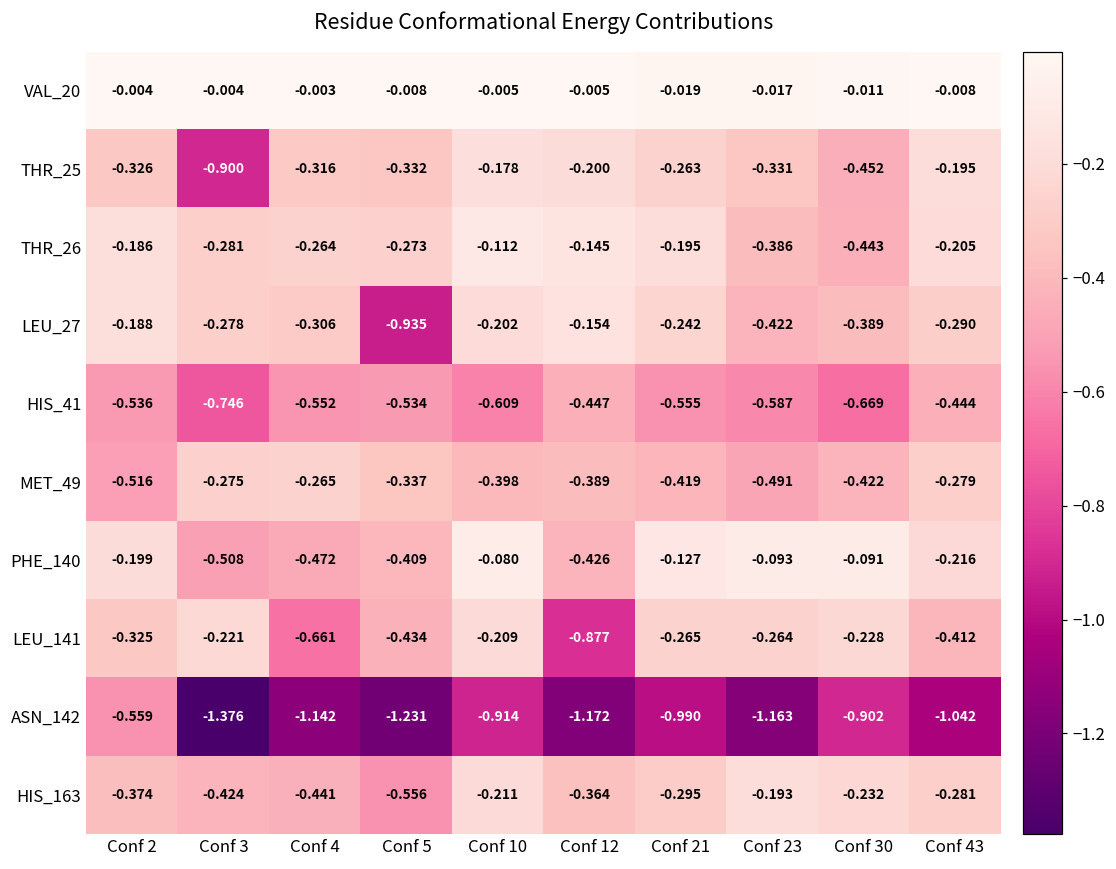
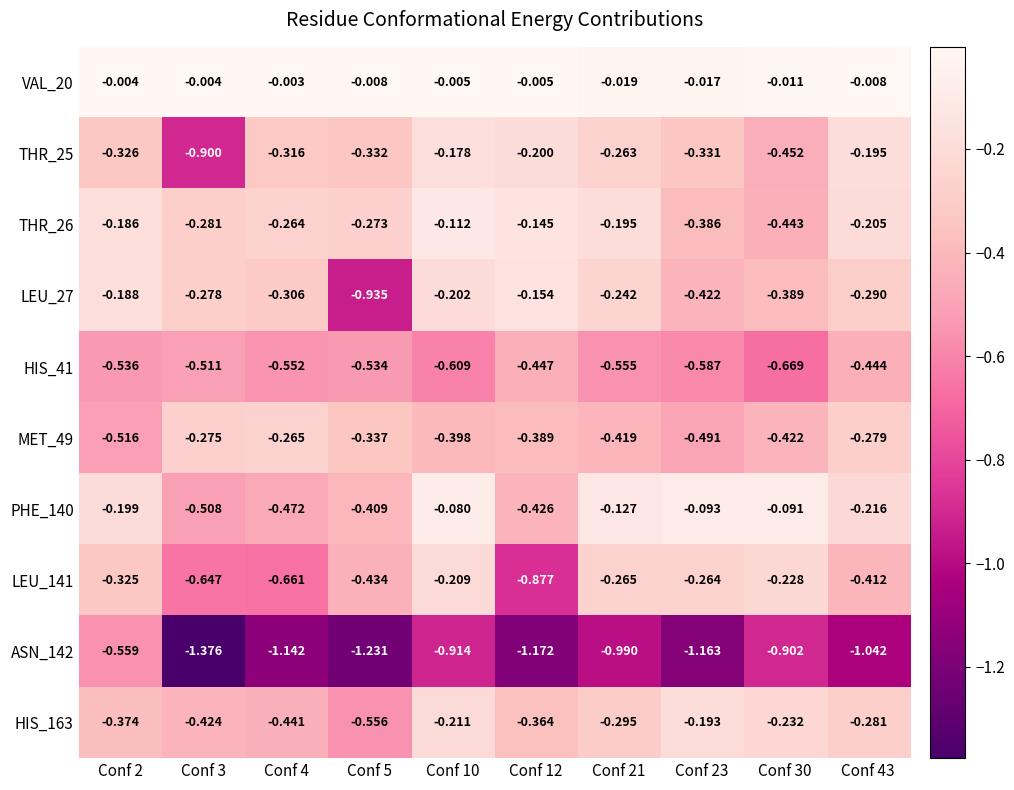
  {
    "VAL_20": {
      "Conf 2": -0.004,
      "Conf 3": -0.004,
      "Conf 4": -0.003,
      "Conf 5": -0.008,
      "Conf 10": -0.005,
      "Conf 12": -0.005,
      "Conf 21": -0.019,
      "Conf 23": -0.017,
      "Conf 30": -0.011,
      "Conf 43": -0.008
    },
    "THR_25": {
      "Conf 2": -0.326,
      "Conf 3": -0.900,
      "Conf 4": -0.316,
      "Conf 5": -0.332,
      "Conf 10": -0.178,
      "Conf 12": -0.200,
      "Conf 21": -0.263,
      "Conf 23": -0.331,
      "Conf 30": -0.452,
      "Conf 43": -0.195
    },
    "THR_26": {
      "Conf 2": -0.186,
      "Conf 3": -0.281,
      "Conf 4": -0.264,
      "Conf 5": -0.273,
      "Conf 10": -0.112,
      "Conf 12": -0.145,
      "Conf 21": -0.195,
      "Conf 23": -0.386,
      "Conf 30": -0.443,
      "Conf 43": -0.205
    },
    "LEU_27": {
      "Conf 2": -0.188,
      "Conf 3": -0.278,
      "Conf 4": -0.306,
      "Conf 5": -0.935,
      "Conf 10": -0.202,
      "Conf 12": -0.154,
      "Conf 21": -0.242,
      "Conf 23": -0.422,
      "Conf 30": -0.389,
      "Conf 43": -0.290
    },
    "HIS_41": {
      "Conf 2": -0.536,
-     "Conf 3": -0.746,
+     "Conf 3": -0.511,
      "Conf 4": -0.552,
      "Conf 5": -0.534,
      "Conf 10": -0.609,
      "Conf 12": -0.447,
      "Conf 21": -0.555,
      "Conf 23": -0.587,
      "Conf 30": -0.669,
      "Conf 43": -0.444
    },
    "MET_49": {
      "Conf 2": -0.516,
      "Conf 3": -0.275,
      "Conf 4": -0.265,
      "Conf 5": -0.337,
      "Conf 10": -0.398,
      "Conf 12": -0.389,
      "Conf 21": -0.419,
      "Conf 23": -0.491,
      "Conf 30": -0.422,
      "Conf 43": -0.279
    },
    "PHE_140": {
      "Conf 2": -0.199,
      "Conf 3": -0.508,
      "Conf 4": -0.472,
      "Conf 5": -0.409,
      "Conf 10": -0.080,
      "Conf 12": -0.426,
      "Conf 21": -0.127,
      "Conf 23": -0.093,
      "Conf 30": -0.091,
      "Conf 43": -0.216
    },
    "LEU_141": {
      "Conf 2": -0.325,
-     "Conf 3": -0.221,
+     "Conf 3": -0.647,
      "Conf 4": -0.661,
      "Conf 5": -0.434,
      "Conf 10": -0.209,
      "Conf 12": -0.877,
      "Conf 21": -0.265,
      "Conf 23": -0.264,
      "Conf 30": -0.228,
      "Conf 43": -0.412
    },
    "ASN_142": {
      "Conf 2": -0.559,
      "Conf 3": -1.376,
      "Conf 4": -1.142,
      "Conf 5": -1.231,
      "Conf 10": -0.914,
      "Conf 12": -1.172,
      "Conf 21": -0.990,
      "Conf 23": -1.163,
      "Conf 30": -0.902,
      "Conf 43": -1.042
    },
    "HIS_163": {
      "Conf 2": -0.374,
      "Conf 3": -0.424,
      "Conf 4": -0.441,
      "Conf 5": -0.556,
      "Conf 10": -0.211,
      "Conf 12": -0.364,
      "Conf 21": -0.295,
      "Conf 23": -0.193,
      "Conf 30": -0.232,
      "Conf 43": -0.281
    }
  }
